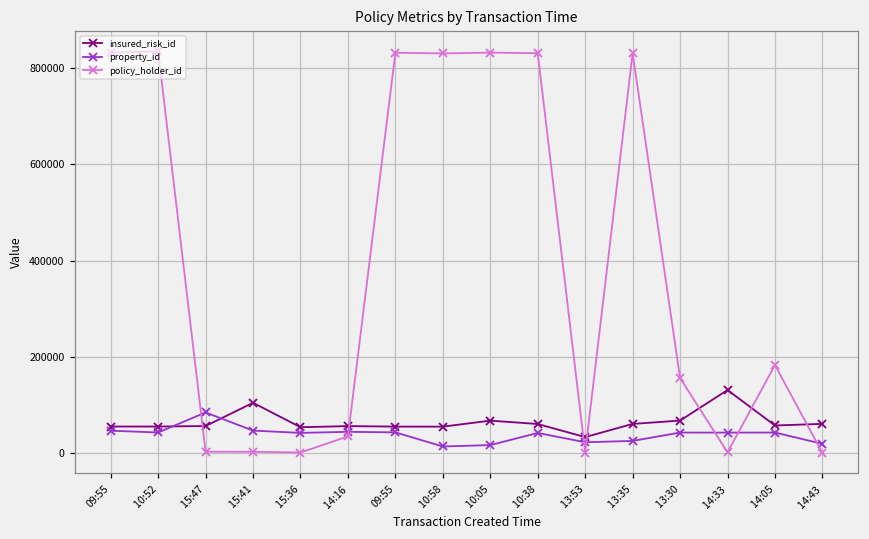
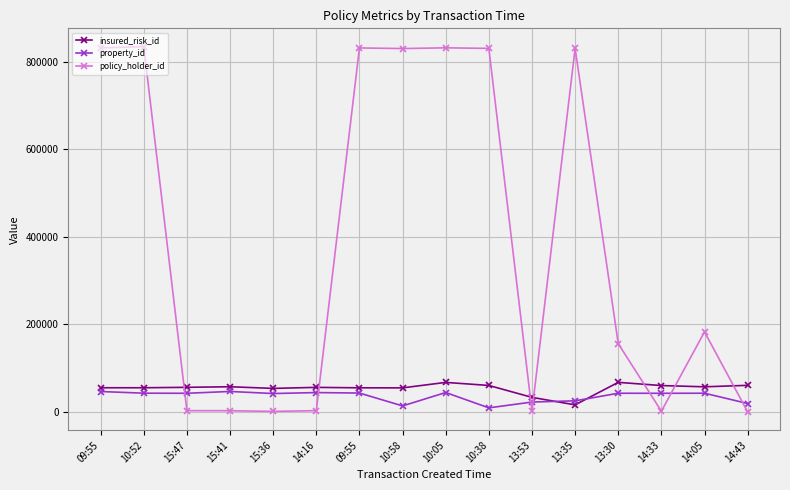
  {
    "insured_risk_id": {
      "10:52": 60000,
      "15:47": 60000,
-     "15:41": 100000,
+     "15:41": 60000,
      "15:36": 50000,
      "14:16": 60000,
      "10:58": 50000,
      "10:05": 70000,
      "10:38": 60000,
      "13:53": 30000,
-     "13:35": 60000,
+     "13:35": 20000,
      "13:30": 70000,
-     "14:33": 130000,
+     "14:33": 60000,
      "14:05": 60000,
      "14:43": 60000
    },
    "property_id": {
      "10:52": 40000,
-     "15:47": 80000,
+     "15:47": 40000,
      "15:41": 50000,
      "15:36": 40000,
      "14:16": 40000,
      "10:58": 10000,
-     "10:05": 20000,
-     "10:38": 40000,
+     "10:05": 40000,
+     "10:38": 10000,
      "13:53": 20000,
      "13:35": 30000,
      "13:30": 40000,
      "14:33": 40000,
      "14:05": 40000,
      "14:43": 20000
    },
    "policy_holder_id": {
      "15:47": 0,
      "15:41": 0,
      "15:36": 0,
-     "14:16": 30000,
+     "14:16": 0,
      "10:58": 830000,
      "10:05": 830000,
      "10:38": 830000,
      "13:53": 0,
      "13:35": 830000,
      "13:30": 160000,
      "14:33": 0,
      "14:05": 180000,
      "14:43": 0
    }
  }
